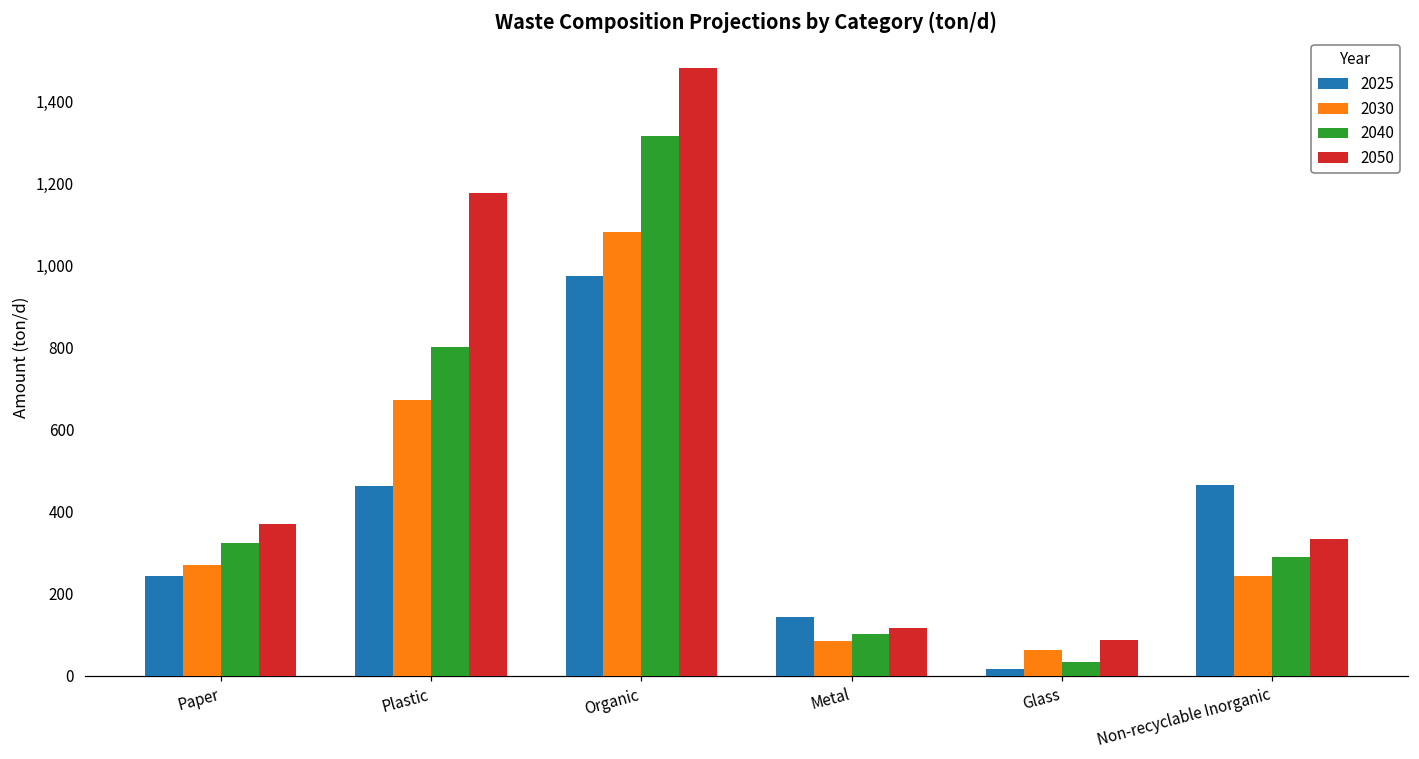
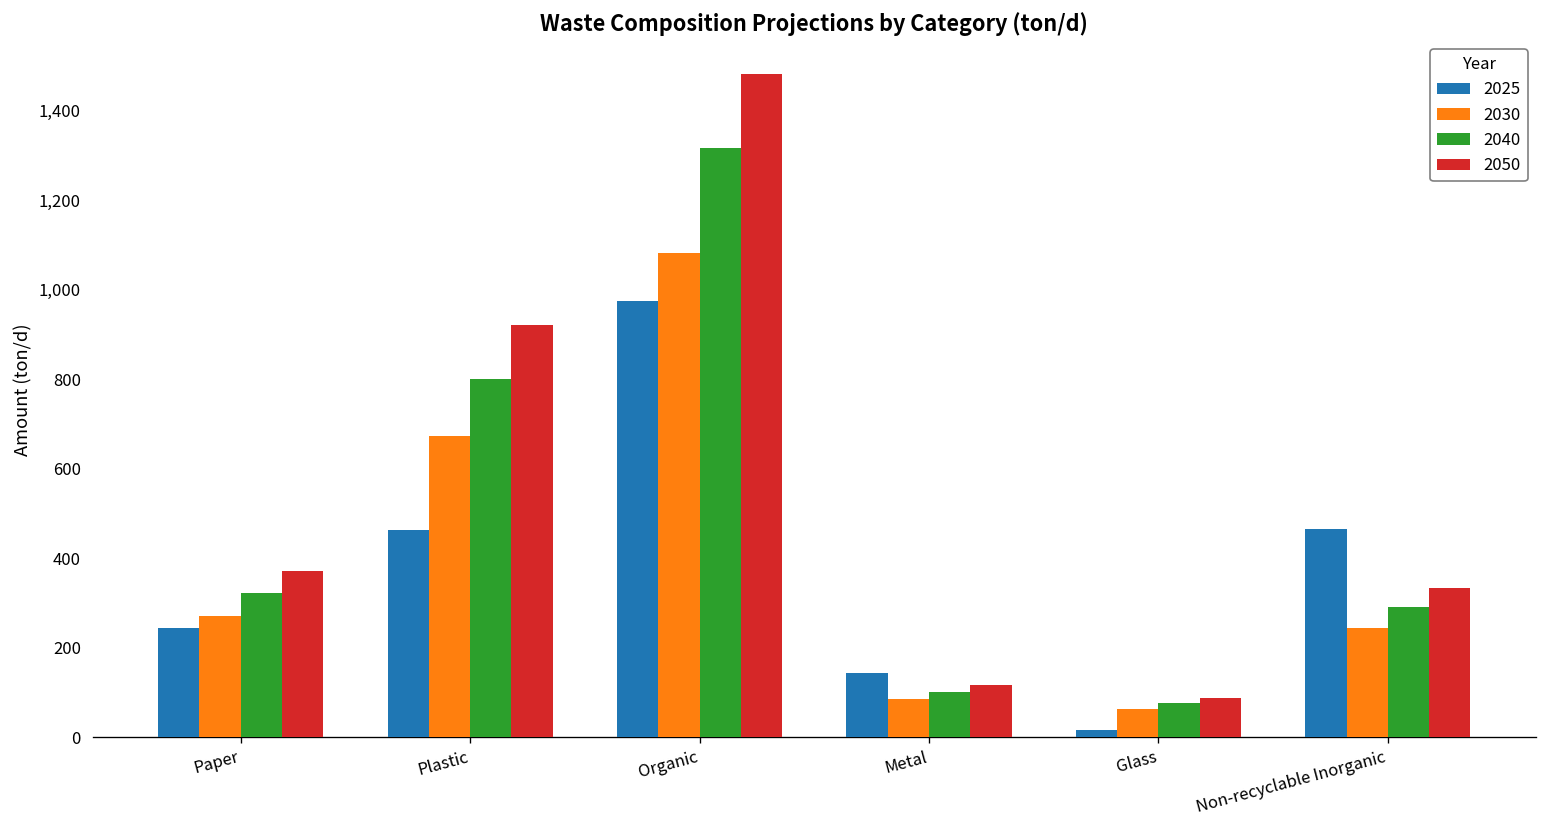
  {
    "2025": {
      "Paper": "240",
      "Plastic": "460",
      "Organic": "980",
      "Metal": "140",
      "Glass": "20",
      "Non-recyclable Inorganic": "470"
    },
    "2030": {
      "Paper": "270",
      "Plastic": "670",
      "Organic": "1,080",
      "Metal": "80",
      "Glass": "60",
      "Non-recyclable Inorganic": "240"
    },
    "2040": {
      "Paper": "320",
      "Plastic": "800",
      "Organic": "1,320",
      "Metal": "100",
-     "Glass": "30",
+     "Glass": "80",
      "Non-recyclable Inorganic": "290"
    },
    "2050": {
      "Paper": "370",
-     "Plastic": "1,180",
+     "Plastic": "920",
      "Organic": "1,480",
      "Metal": "120",
      "Glass": "90",
      "Non-recyclable Inorganic": "330"
    }
  }
